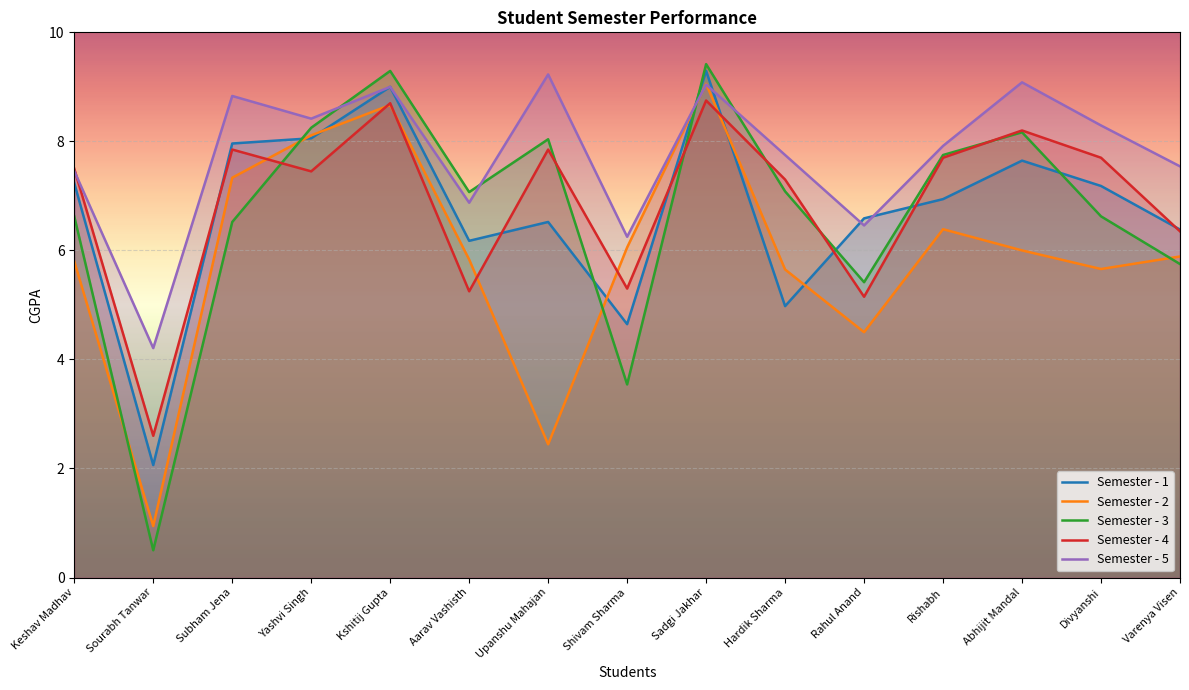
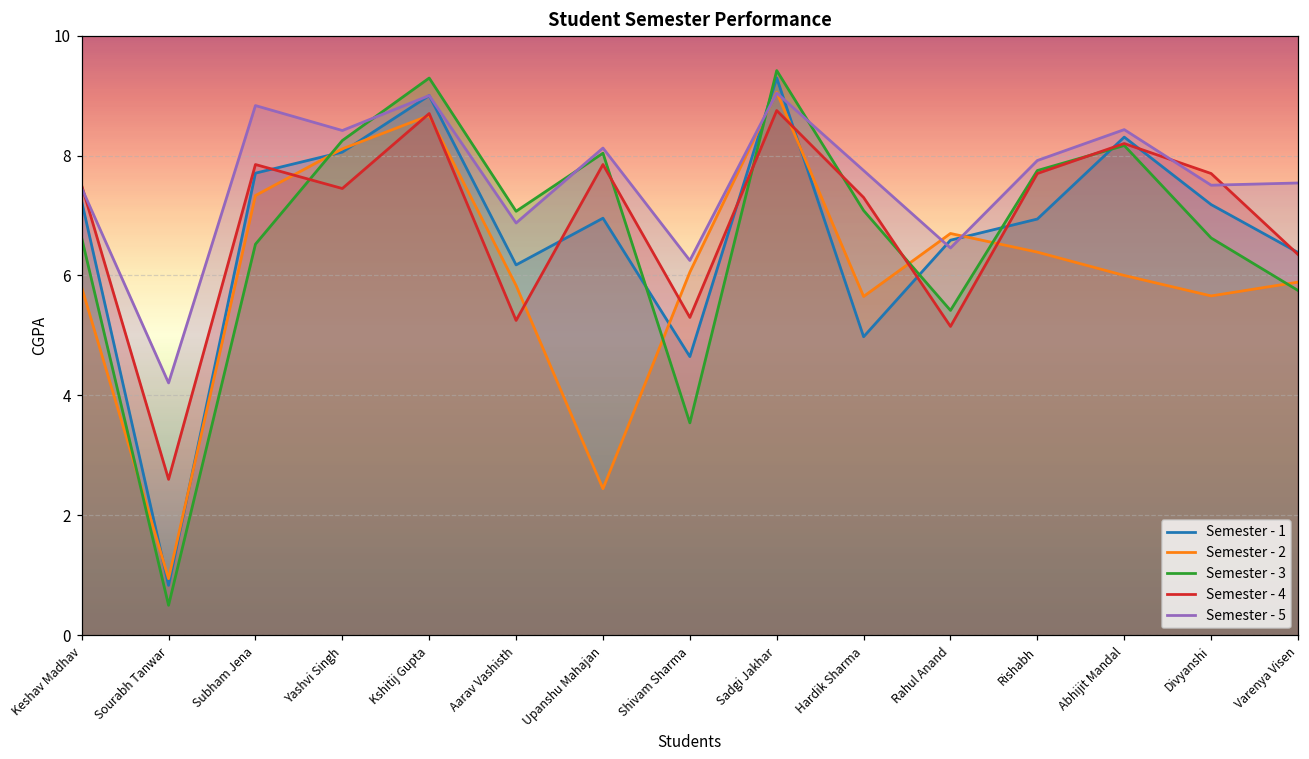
  {
    "Semester - 1": {
      "Keshav Madhav": 7.2,
-     "Sourabh Tanwar": 2.1,
-     "Subham Jena": 8.0,
+     "Sourabh Tanwar": 0.8,
+     "Subham Jena": 7.7,
      "Yashvi Singh": 8.1,
      "Aarav Vashisth": 6.2,
-     "Upanshu Mahajan": 6.5,
+     "Upanshu Mahajan": 7.0,
      "Shivam Sharma": 4.6,
      "Sadgi Jakhar": 9.3,
      "Hardik Sharma": 5.0,
      "Rahul Anand": 6.6,
      "Rishabh": 6.9,
-     "Abhijit Mandal": 7.6,
+     "Abhijit Mandal": 8.3,
      "Divyanshi": 7.2
    },
    "Semester - 2": {
      "Keshav Madhav": 5.8,
      "Sourabh Tanwar": 0.9,
      "Subham Jena": 7.3,
      "Yashvi Singh": 8.1,
      "Aarav Vashisth": 5.8,
      "Upanshu Mahajan": 2.4,
      "Shivam Sharma": 6.1,
      "Hardik Sharma": 5.7,
-     "Rahul Anand": 4.5,
+     "Rahul Anand": 6.7,
      "Rishabh": 6.4,
      "Abhijit Mandal": 6.0,
      "Divyanshi": 5.7,
      "Varenya Visen": 5.9
    },
    "Semester - 3": {
      "Keshav Madhav": 6.6,
      "Sourabh Tanwar": 0.5,
      "Subham Jena": 6.5,
      "Yashvi Singh": 8.3,
      "Kshitij Gupta": 9.3,
      "Aarav Vashisth": 7.1,
      "Upanshu Mahajan": 8.0,
      "Shivam Sharma": 3.5,
      "Sadgi Jakhar": 9.4,
      "Hardik Sharma": 7.1,
      "Rahul Anand": 5.4,
      "Rishabh": 7.8,
      "Divyanshi": 6.6,
      "Varenya Visen": 5.8
    },
    "Semester - 4": {
      "Sourabh Tanwar": 2.6,
      "Subham Jena": 7.9,
      "Yashvi Singh": 7.5,
      "Aarav Vashisth": 5.3,
      "Upanshu Mahajan": 7.9,
      "Shivam Sharma": 5.3,
      "Sadgi Jakhar": 8.8,
      "Hardik Sharma": 7.3,
      "Rahul Anand": 5.2,
      "Rishabh": 7.7,
      "Divyanshi": 7.7
    },
    "Semester - 5": {
      "Sourabh Tanwar": 4.2,
      "Subham Jena": 8.8,
      "Yashvi Singh": 8.4,
      "Aarav Vashisth": 6.9,
-     "Upanshu Mahajan": 9.2,
+     "Upanshu Mahajan": 8.1,
      "Shivam Sharma": 6.3,
      "Hardik Sharma": 7.8,
      "Rahul Anand": 6.5,
      "Rishabh": 7.9,
-     "Abhijit Mandal": 9.1,
-     "Divyanshi": 8.3,
+     "Abhijit Mandal": 8.4,
+     "Divyanshi": 7.5,
      "Varenya Visen": 7.5
    }
  }
